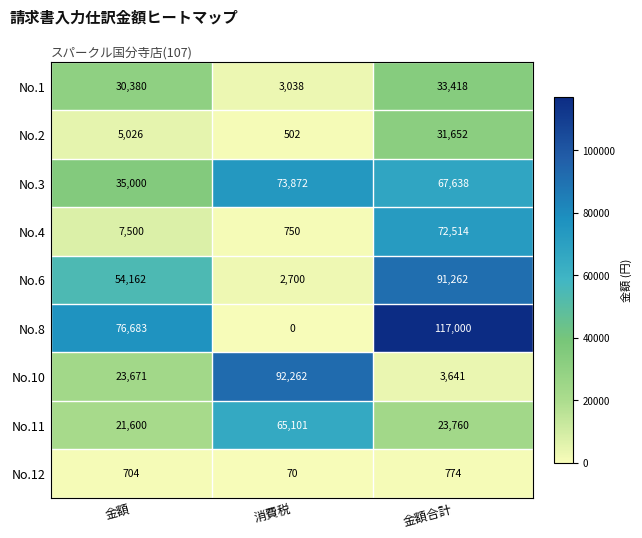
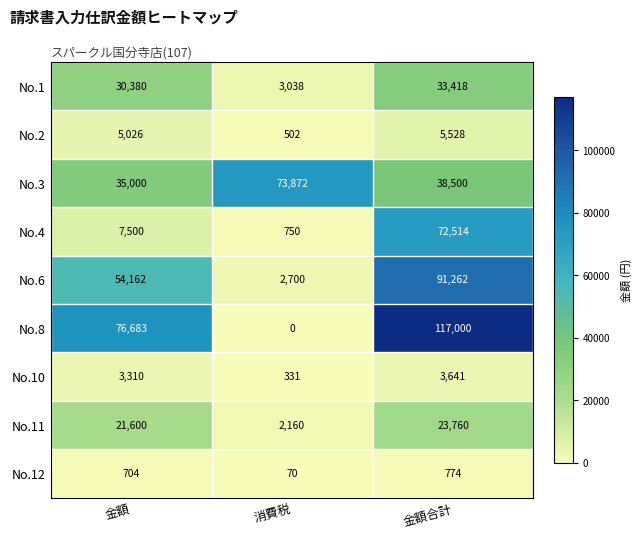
  {
    "No.1": {
      "金額": "30,380",
      "消費税": "3,038",
      "金額合計": "33,418"
    },
    "No.2": {
      "金額": "5,026",
      "消費税": "502",
-     "金額合計": "31,652"
+     "金額合計": "5,528"
    },
    "No.3": {
      "金額": "35,000",
      "消費税": "73,872",
-     "金額合計": "67,638"
+     "金額合計": "38,500"
    },
    "No.4": {
      "金額": "7,500",
      "消費税": "750",
      "金額合計": "72,514"
    },
    "No.6": {
      "金額": "54,162",
      "消費税": "2,700",
      "金額合計": "91,262"
    },
    "No.8": {
      "金額": "76,683",
      "消費税": "0",
      "金額合計": "117,000"
    },
    "No.10": {
-     "金額": "23,671",
-     "消費税": "92,262",
+     "金額": "3,310",
+     "消費税": "331",
      "金額合計": "3,641"
    },
    "No.11": {
      "金額": "21,600",
-     "消費税": "65,101",
+     "消費税": "2,160",
      "金額合計": "23,760"
    },
    "No.12": {
      "金額": "704",
      "消費税": "70",
      "金額合計": "774"
    }
  }
